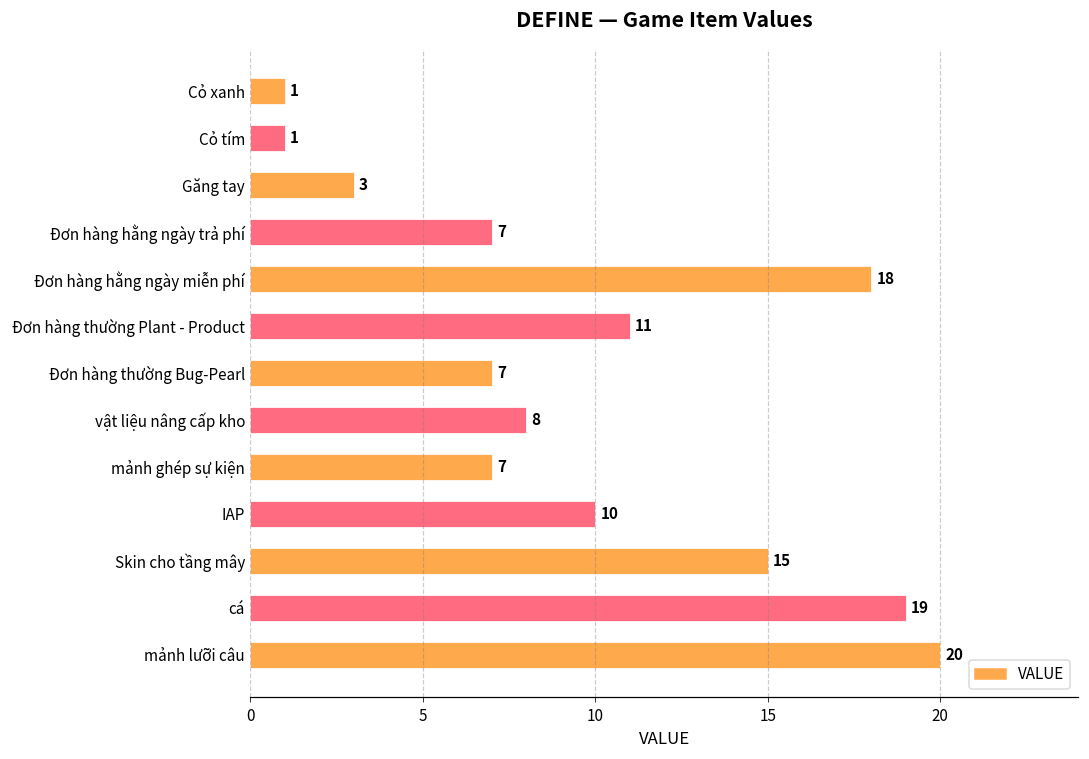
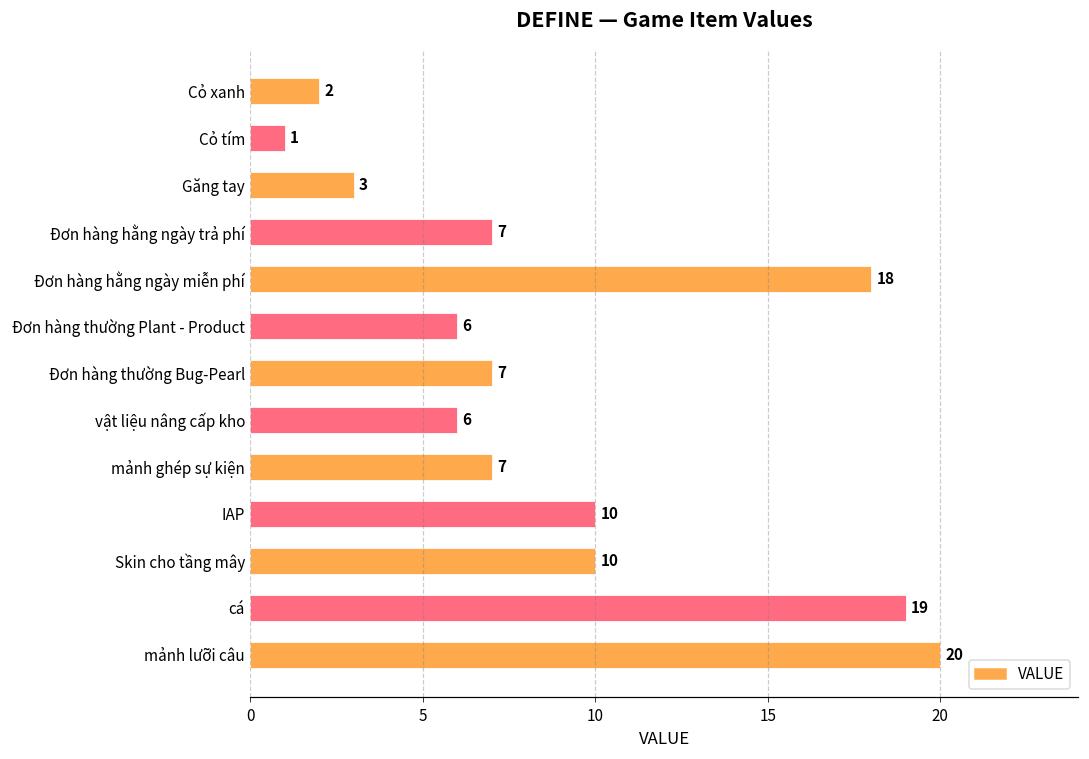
  {
-   "Cỏ xanh": 1,
+   "Cỏ xanh": 2,
    "Cỏ tím": 1,
    "Găng tay": 3,
    "Đơn hàng hằng ngày trả phí": 7,
    "Đơn hàng hằng ngày miễn phí": 18,
-   "Đơn hàng thường Plant - Product": 11,
+   "Đơn hàng thường Plant - Product": 6,
    "Đơn hàng thường Bug-Pearl": 7,
-   "vật liệu nâng cấp kho": 8,
+   "vật liệu nâng cấp kho": 6,
    "mảnh ghép sự kiện": 7,
    "IAP": 10,
-   "Skin cho tầng mây": 15,
+   "Skin cho tầng mây": 10,
    "cá": 19,
    "mảnh lưỡi câu": 20
  }
